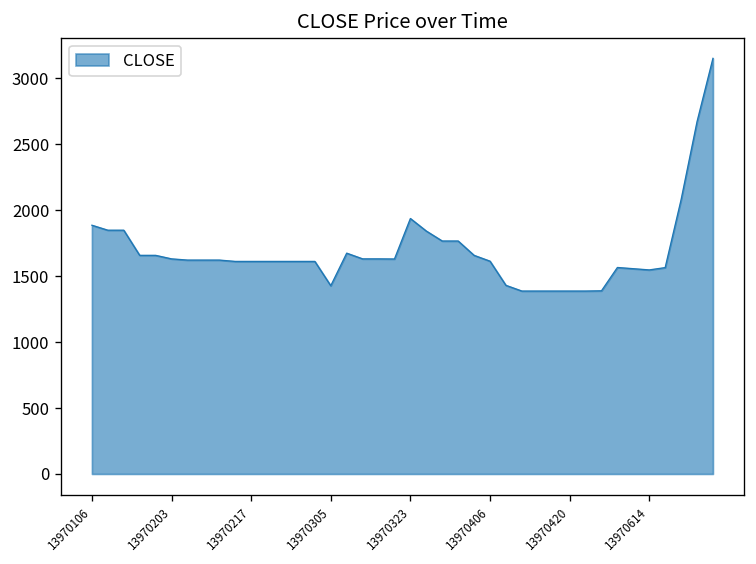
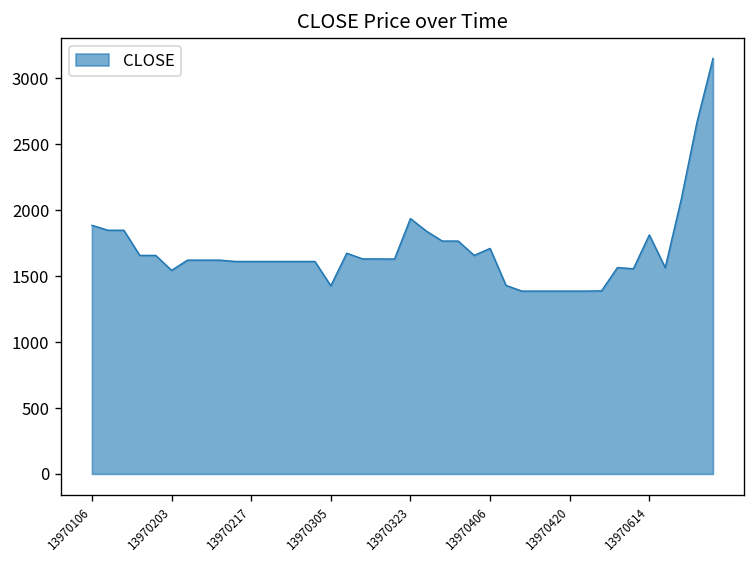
  {
    "13970106": 1890,
-   "13970203": 1630,
+   "13970203": 1540,
    "13970217": 1610,
    "13970305": 1430,
    "13970323": 1940,
-   "13970406": 1610,
+   "13970406": 1710,
    "13970420": 1390,
-   "13970614": 1550
+   "13970614": 1810
  }
